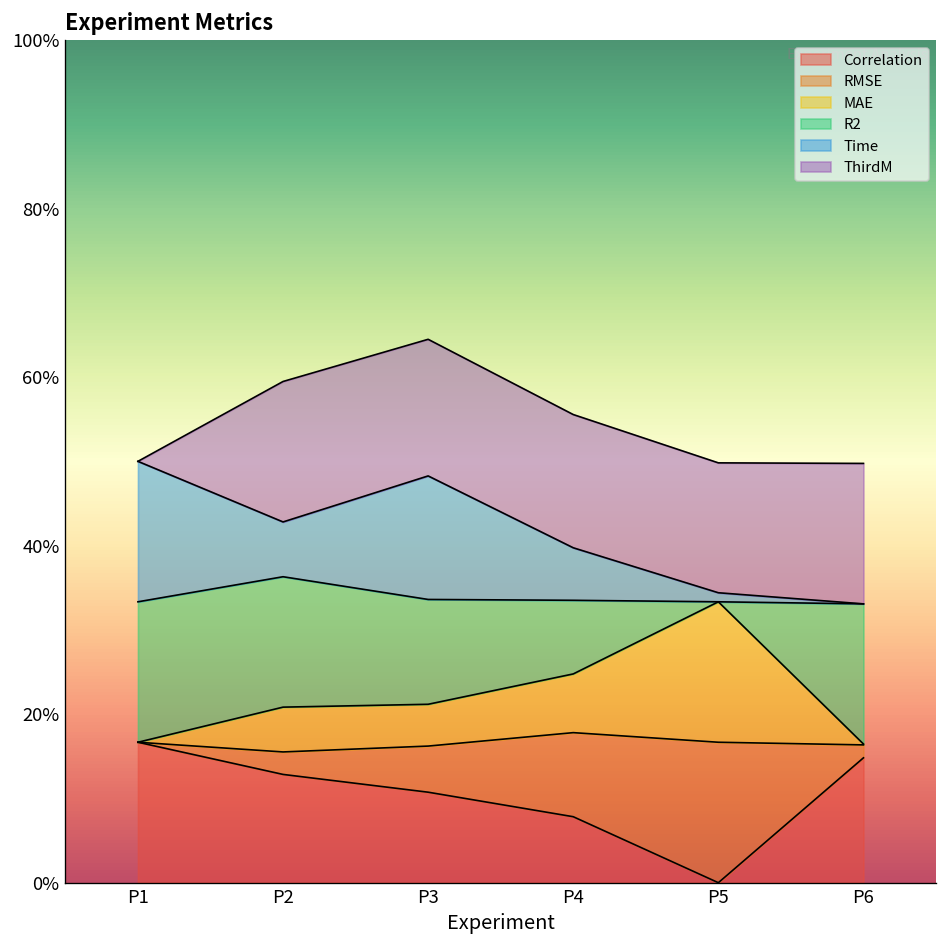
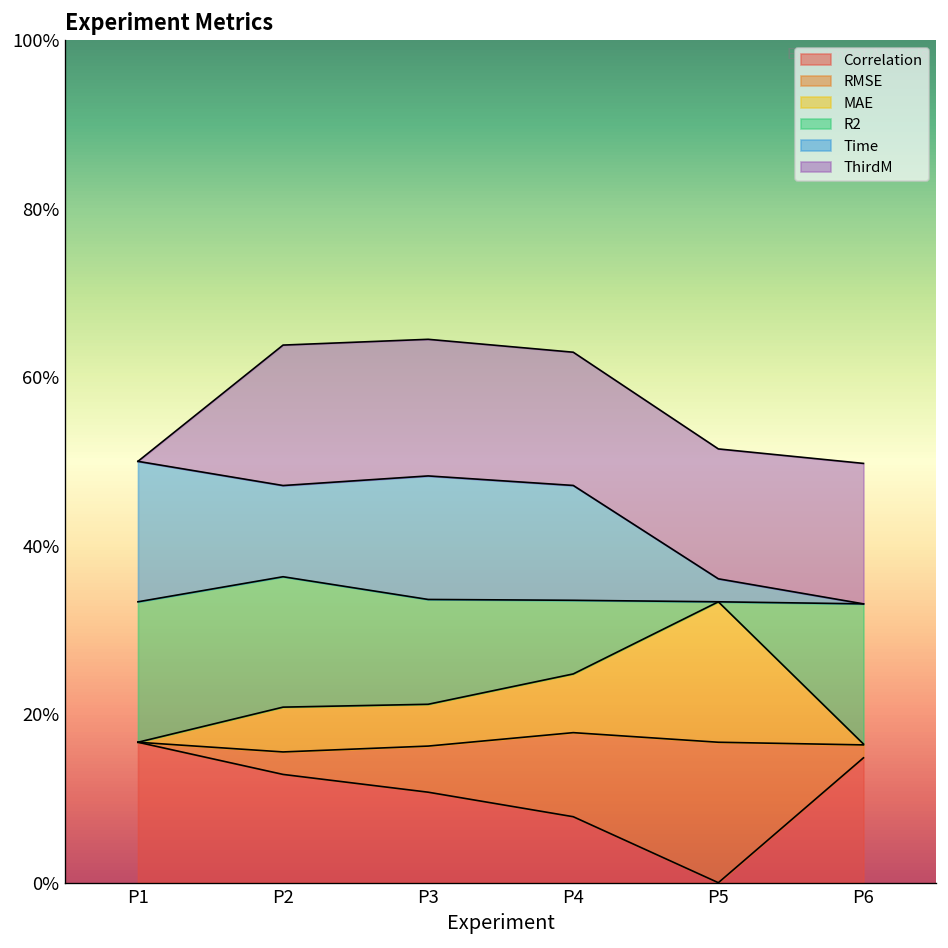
  {
    "R2": {
      "P1": "17%",
      "P2": "15%",
      "P3": "12%",
      "P4": "9%"
    },
    "Time": {
-     "P2": "7%",
+     "P2": "11%",
      "P3": "15%",
-     "P4": "6%",
-     "P5": "1%"
+     "P4": "14%",
+     "P5": "3%"
    },
    "ThirdM": {
      "P2": "17%",
      "P3": "16%",
      "P4": "16%",
      "P5": "15%",
      "P6": "17%"
    }
  }
